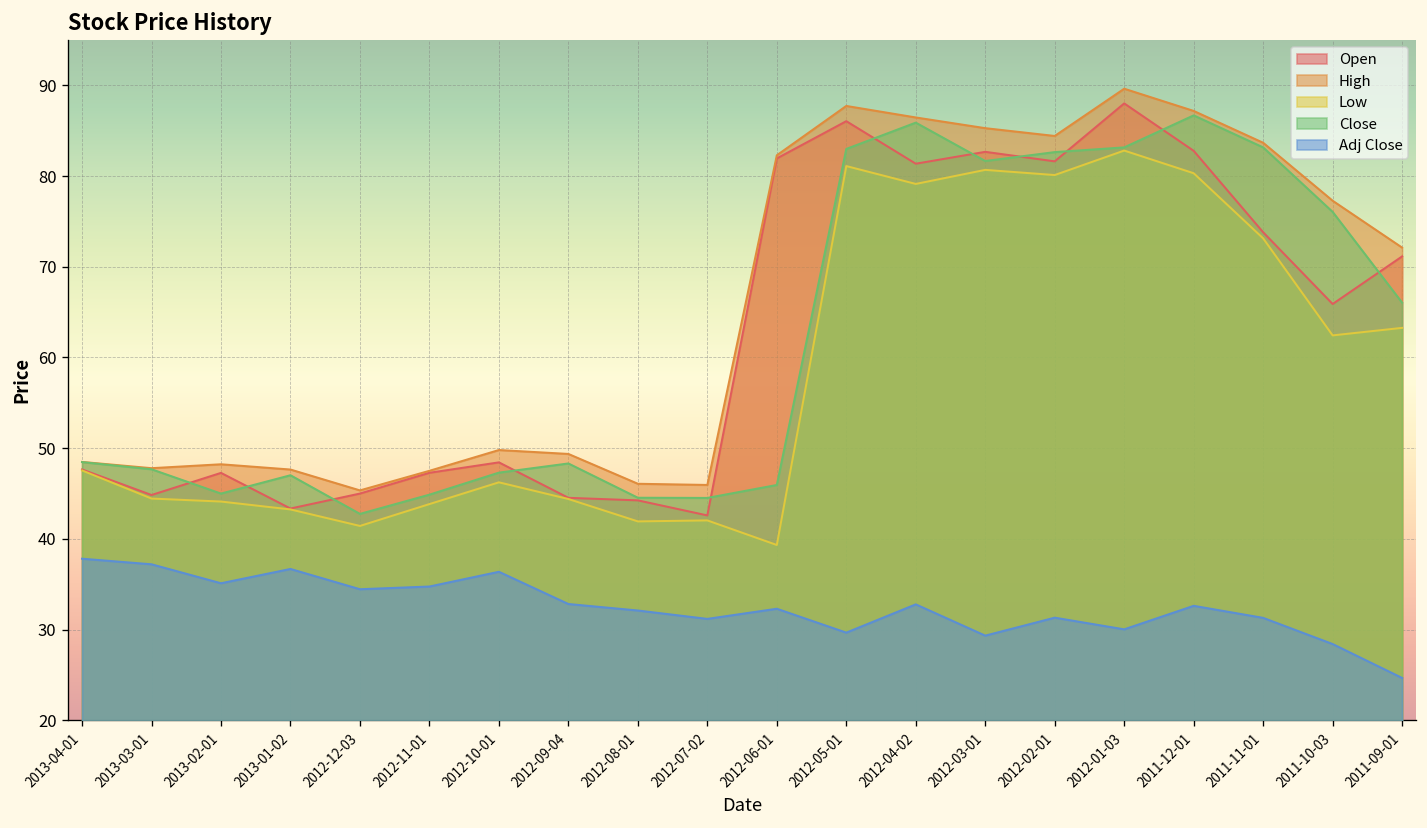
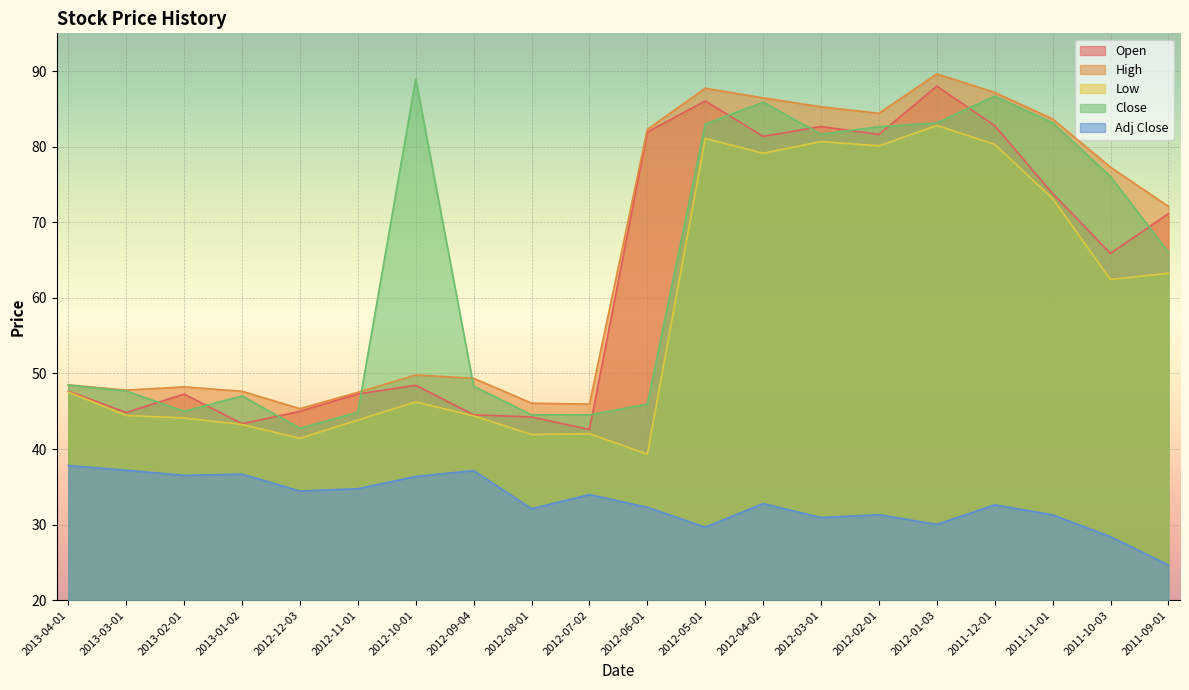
  {
    "Close": {
      "2013-02-01": 45,
      "2013-01-02": 47,
      "2012-12-03": 43,
      "2012-11-01": 45,
-     "2012-10-01": 47,
+     "2012-10-01": 89,
      "2012-09-04": 48,
      "2012-07-02": 45,
      "2012-06-01": 46,
      "2012-05-01": 83,
      "2012-04-02": 86,
      "2012-03-01": 82,
      "2012-02-01": 83,
      "2012-01-03": 83,
      "2011-12-01": 87,
      "2011-11-01": 83,
      "2011-10-03": 76,
      "2011-09-01": 66
    },
    "Adj Close": {
      "2013-04-01": 38,
      "2013-03-01": 37,
-     "2013-02-01": 35,
+     "2013-02-01": 37,
      "2013-01-02": 37,
      "2012-12-03": 34,
      "2012-11-01": 35,
      "2012-10-01": 36,
-     "2012-09-04": 33,
+     "2012-09-04": 37,
      "2012-08-01": 32,
-     "2012-07-02": 31,
+     "2012-07-02": 34,
      "2012-06-01": 32,
      "2012-05-01": 30,
      "2012-04-02": 33,
-     "2012-03-01": 29,
+     "2012-03-01": 31,
      "2012-02-01": 31,
      "2012-01-03": 30,
      "2011-12-01": 33,
      "2011-11-01": 31,
      "2011-10-03": 28,
      "2011-09-01": 25
    }
  }
